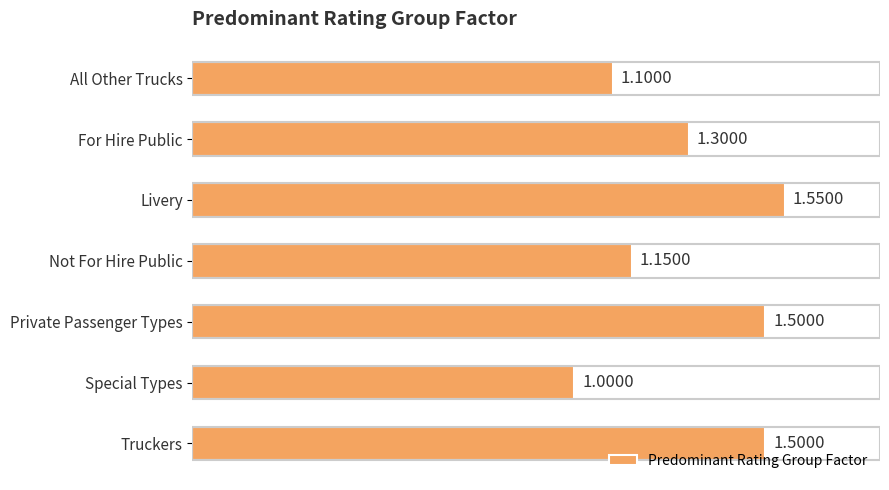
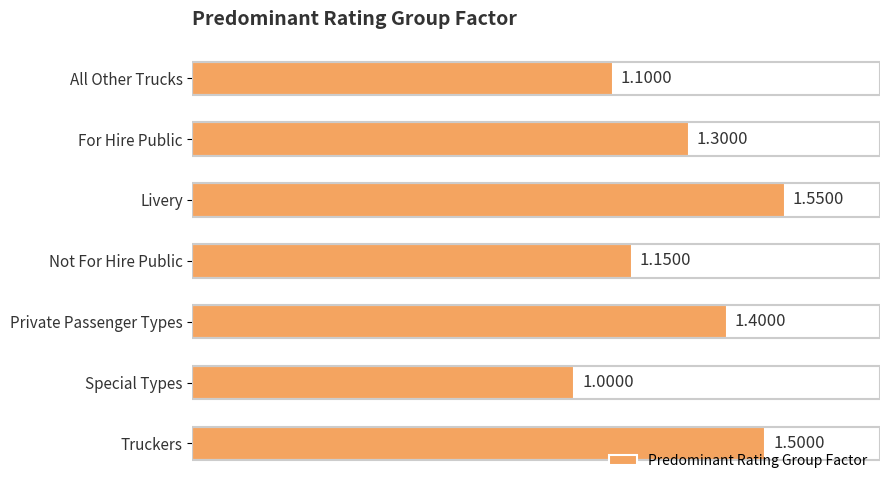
  {
    "All Other Trucks": 1.1000,
    "For Hire Public": 1.3000,
    "Livery": 1.5500,
    "Not For Hire Public": 1.1500,
-   "Private Passenger Types": 1.5000,
+   "Private Passenger Types": 1.4000,
    "Special Types": 1.0000,
    "Truckers": 1.5000
  }
